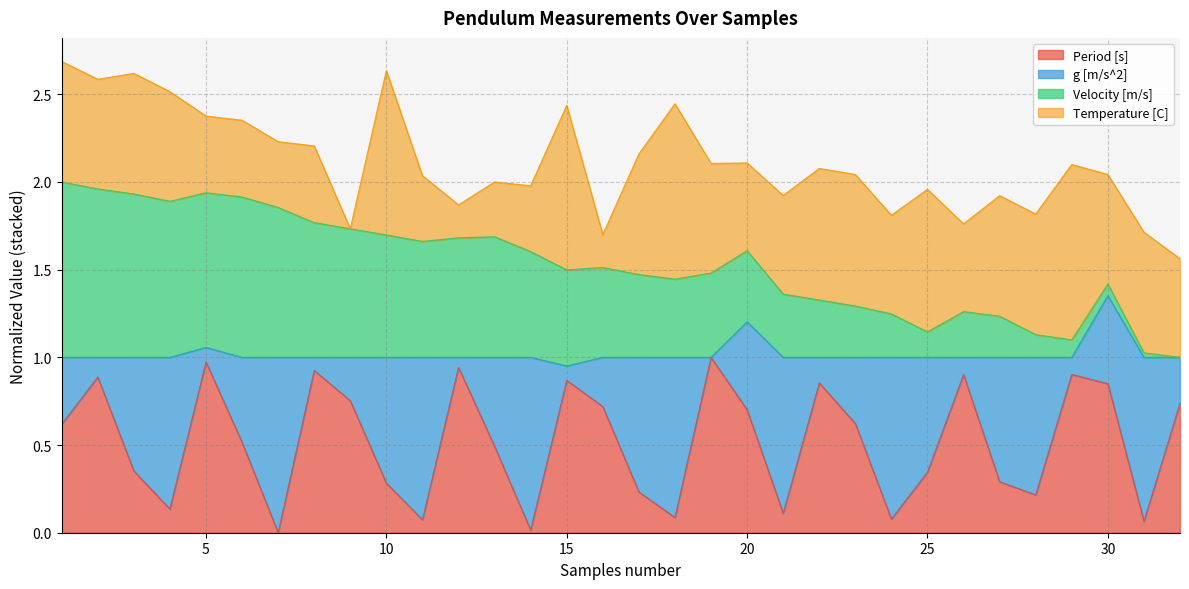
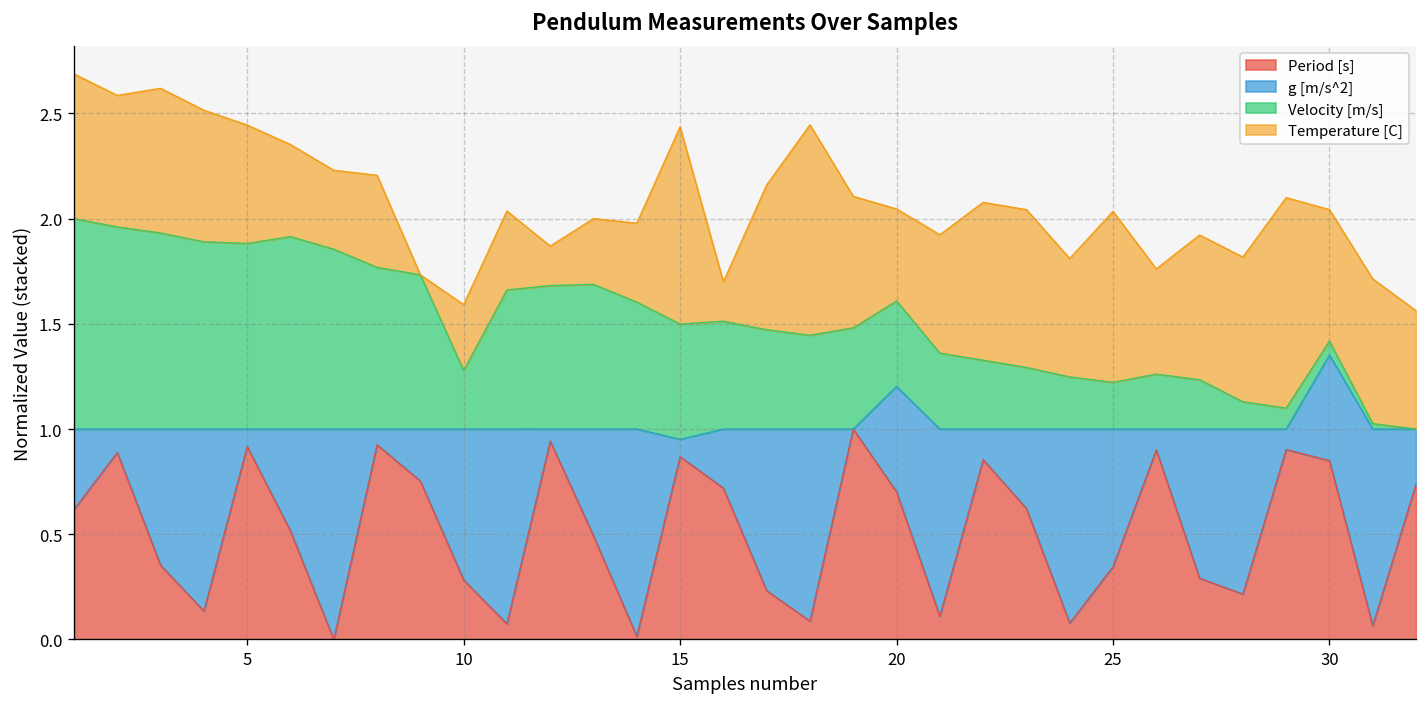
  {
    "Period [s]": {
-     "5": 0.97,
+     "5": 0.92,
      "10": 0.28,
      "15": 0.87,
      "20": 0.70,
      "25": 0.35,
      "30": 0.85
    },
    "g [m/s^2]": {
      "5": 0.08,
      "10": 0.72,
      "15": 0.08,
      "20": 0.50,
      "25": 0.65,
      "30": 0.50
    },
    "Velocity [m/s]": {
      "5": 0.88,
-     "10": 0.70,
+     "10": 0.28,
      "15": 0.55,
      "20": 0.41,
-     "25": 0.15,
+     "25": 0.22,
      "30": 0.07
    },
    "Temperature [C]": {
-     "5": 0.44,
-     "10": 0.94,
+     "5": 0.56,
+     "10": 0.31,
      "15": 0.94,
-     "20": 0.50,
+     "20": 0.44,
      "25": 0.81,
      "30": 0.62
    }
  }
